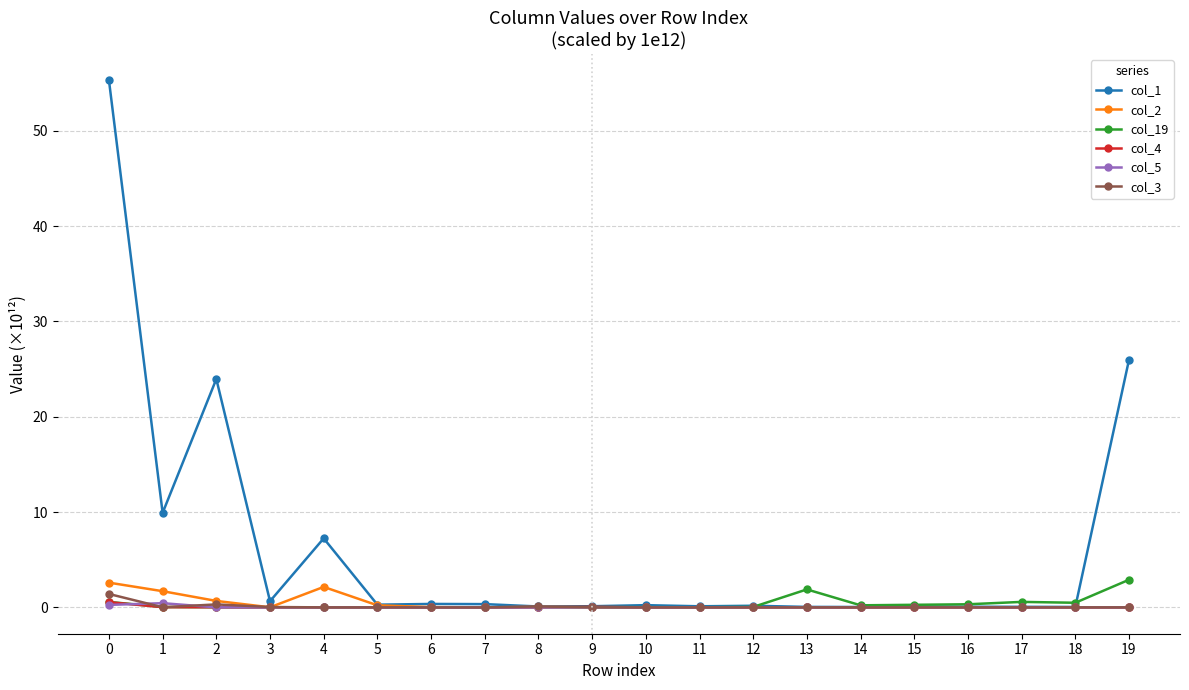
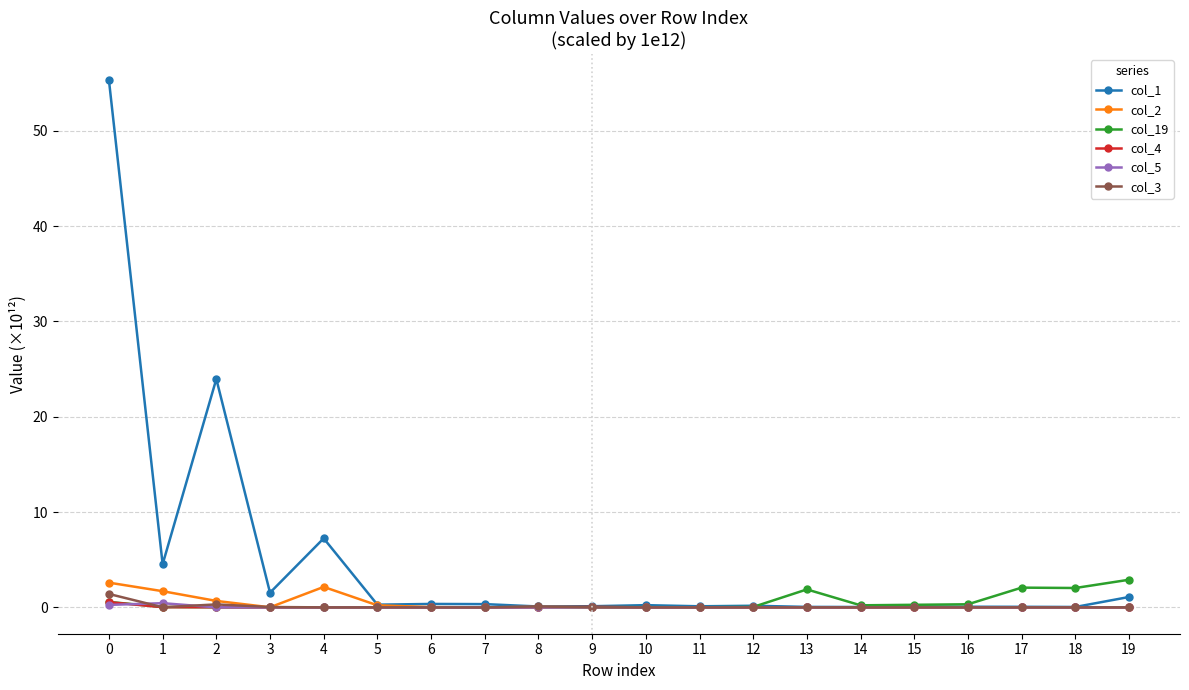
  {
    "col_1": {
      "0": 55,
-     "1": 10,
+     "1": 5,
      "2": 24,
-     "3": 1,
+     "3": 2,
      "4": 7,
      "6": 0,
      "7": 0,
-     "19": 26
+     "19": 1
    },
    "col_2": {
      "0": 3,
      "1": 2,
      "2": 1,
      "4": 2
    },
    "col_19": {
      "13": 2,
-     "17": 1,
-     "18": 0,
+     "17": 2,
+     "18": 2,
      "19": 3
    },
    "col_5": {
      "0": 0,
      "1": 0
    },
    "col_3": {
      "0": 1,
      "2": 0
    }
  }
